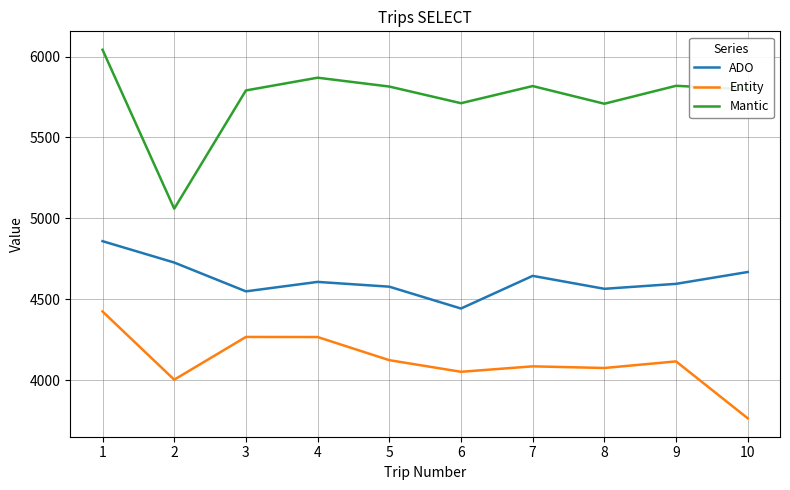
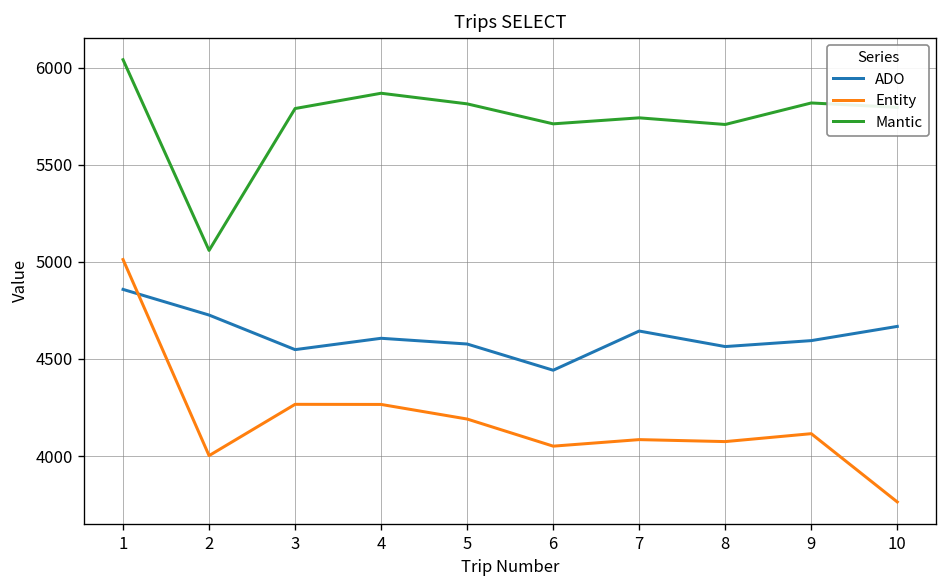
  {
    "ADO": {
      "1": 4860,
      "2": 4730,
      "3": 4550,
      "4": 4610,
      "5": 4580,
      "6": 4440,
      "7": 4640,
      "8": 4560,
      "9": 4590,
      "10": 4670
    },
    "Entity": {
-     "1": 4420,
+     "1": 5010,
      "2": 4000,
      "3": 4270,
      "4": 4270,
-     "5": 4120,
+     "5": 4190,
      "6": 4050,
      "7": 4080,
      "8": 4070,
      "9": 4120,
      "10": 3760
    },
    "Mantic": {
      "1": 6040,
      "2": 5060,
      "3": 5790,
      "4": 5870,
      "5": 5810,
      "6": 5710,
-     "7": 5820,
+     "7": 5740,
      "8": 5710,
      "9": 5820
    }
  }
